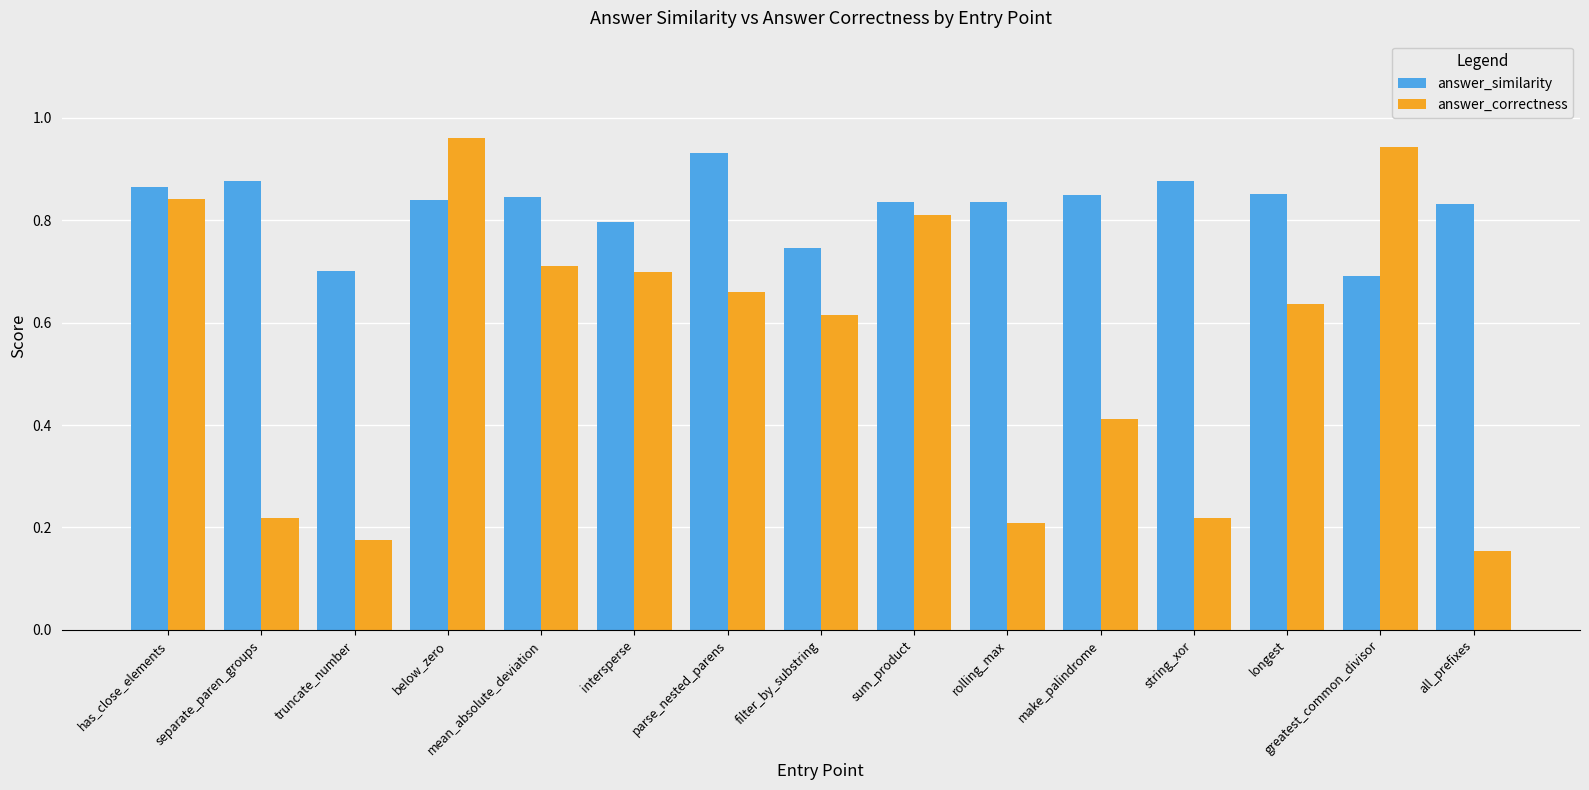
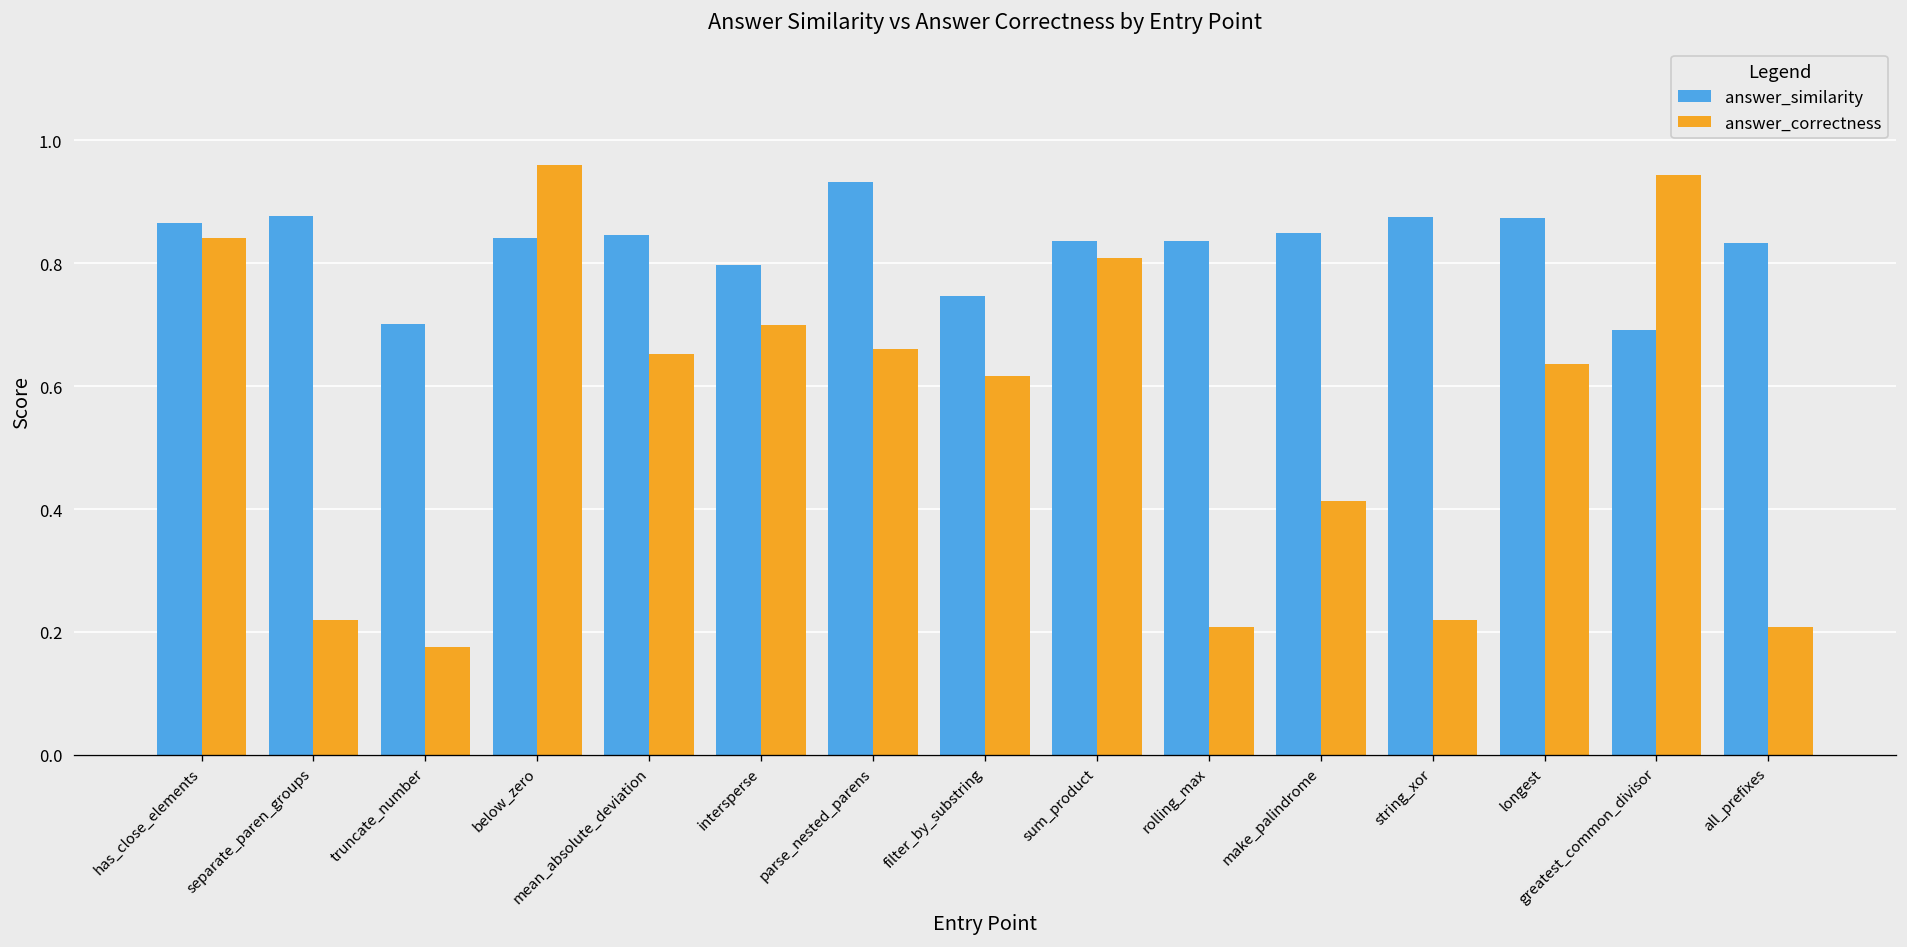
  {
    "answer_similarity": {
      "has_close_elements": 0.86,
      "separate_paren_groups": 0.88,
      "truncate_number": 0.70,
      "below_zero": 0.84,
      "mean_absolute_deviation": 0.84,
      "intersperse": 0.80,
      "parse_nested_parens": 0.93,
      "filter_by_substring": 0.75,
      "sum_product": 0.84,
      "rolling_max": 0.84,
      "make_palindrome": 0.85,
      "string_xor": 0.88,
-     "longest": 0.85,
+     "longest": 0.87,
      "greatest_common_divisor": 0.69,
      "all_prefixes": 0.83
    },
    "answer_correctness": {
      "has_close_elements": 0.84,
      "separate_paren_groups": 0.22,
      "truncate_number": 0.18,
      "below_zero": 0.96,
-     "mean_absolute_deviation": 0.71,
+     "mean_absolute_deviation": 0.65,
      "intersperse": 0.70,
      "parse_nested_parens": 0.66,
      "filter_by_substring": 0.62,
      "sum_product": 0.81,
      "rolling_max": 0.21,
      "make_palindrome": 0.41,
      "string_xor": 0.22,
      "longest": 0.64,
      "greatest_common_divisor": 0.94,
-     "all_prefixes": 0.15
+     "all_prefixes": 0.21
    }
  }
